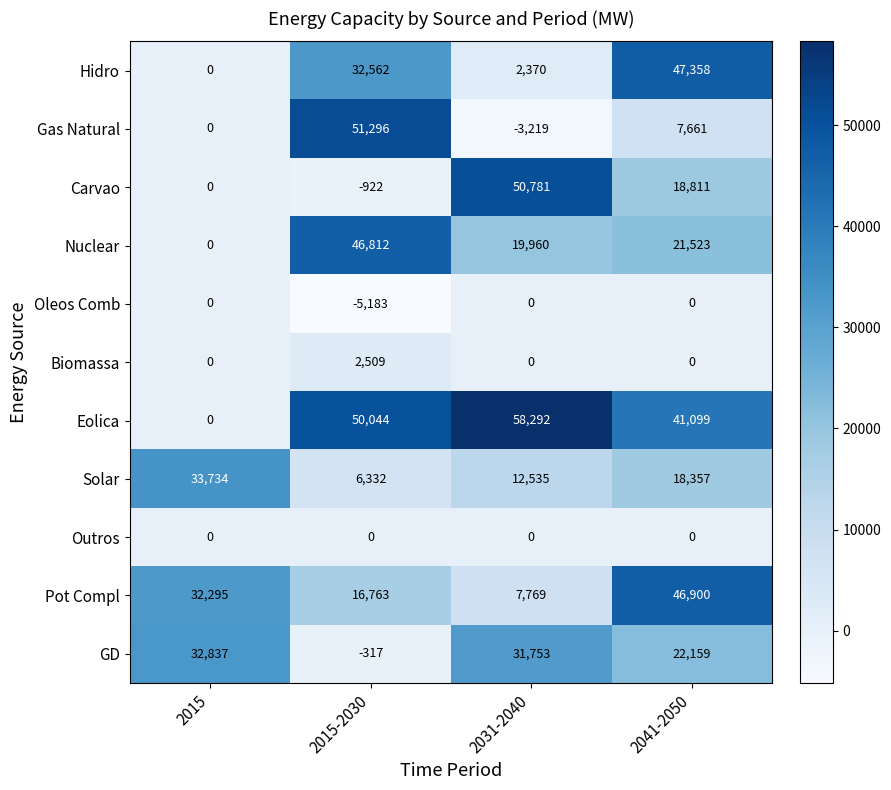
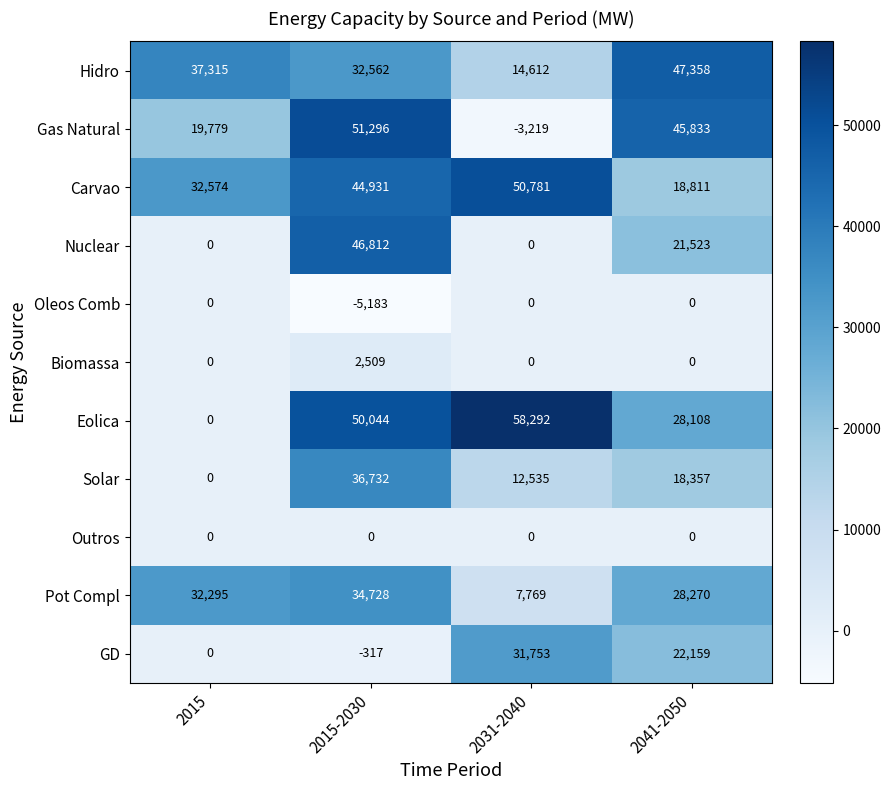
  {
    "Hidro": {
-     "2015": "0",
+     "2015": "37,315",
      "2015-2030": "32,562",
-     "2031-2040": "2,370",
+     "2031-2040": "14,612",
      "2041-2050": "47,358"
    },
    "Gas Natural": {
-     "2015": "0",
+     "2015": "19,779",
      "2015-2030": "51,296",
      "2031-2040": "-3,219",
-     "2041-2050": "7,661"
+     "2041-2050": "45,833"
    },
    "Carvao": {
-     "2015": "0",
-     "2015-2030": "-922",
+     "2015": "32,574",
+     "2015-2030": "44,931",
      "2031-2040": "50,781",
      "2041-2050": "18,811"
    },
    "Nuclear": {
      "2015": "0",
      "2015-2030": "46,812",
-     "2031-2040": "19,960",
+     "2031-2040": "0",
      "2041-2050": "21,523"
    },
    "Oleos Comb": {
      "2015": "0",
      "2015-2030": "-5,183",
      "2031-2040": "0",
      "2041-2050": "0"
    },
    "Biomassa": {
      "2015": "0",
      "2015-2030": "2,509",
      "2031-2040": "0",
      "2041-2050": "0"
    },
    "Eolica": {
      "2015": "0",
      "2015-2030": "50,044",
      "2031-2040": "58,292",
-     "2041-2050": "41,099"
+     "2041-2050": "28,108"
    },
    "Solar": {
-     "2015": "33,734",
-     "2015-2030": "6,332",
+     "2015": "0",
+     "2015-2030": "36,732",
      "2031-2040": "12,535",
      "2041-2050": "18,357"
    },
    "Outros": {
      "2015": "0",
      "2015-2030": "0",
      "2031-2040": "0",
      "2041-2050": "0"
    },
    "Pot Compl": {
      "2015": "32,295",
-     "2015-2030": "16,763",
+     "2015-2030": "34,728",
      "2031-2040": "7,769",
-     "2041-2050": "46,900"
+     "2041-2050": "28,270"
    },
    "GD": {
-     "2015": "32,837",
+     "2015": "0",
      "2015-2030": "-317",
      "2031-2040": "31,753",
      "2041-2050": "22,159"
    }
  }
